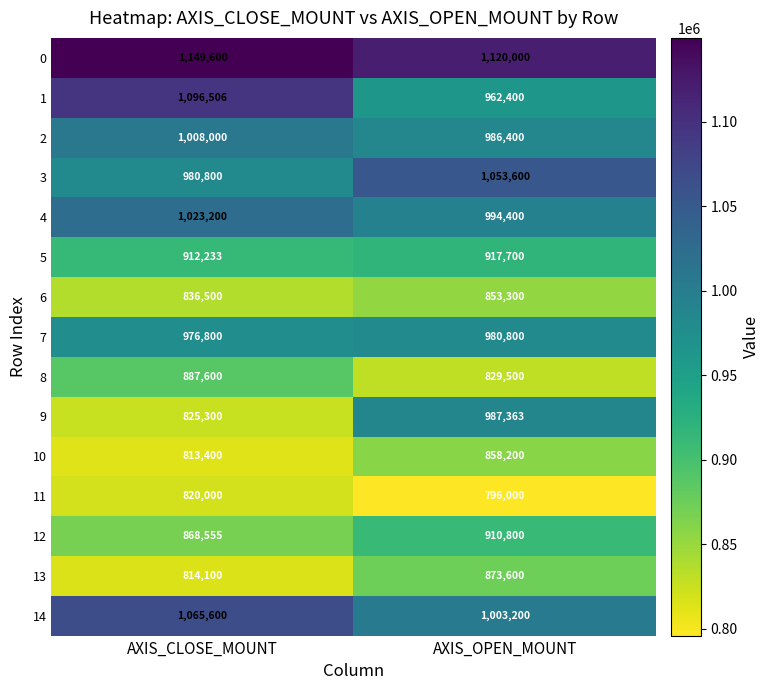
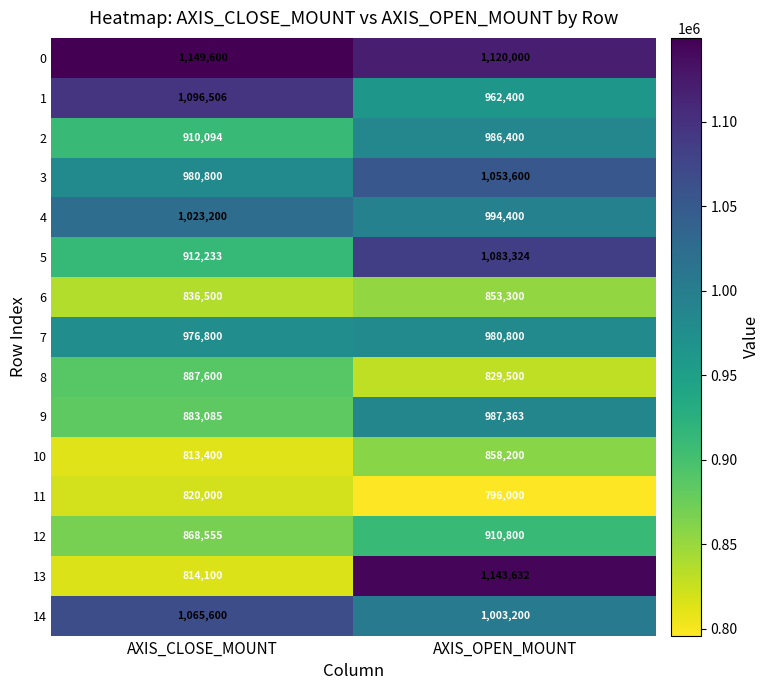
  {
    "0": {
      "AXIS_CLOSE_MOUNT": "1,149,600",
      "AXIS_OPEN_MOUNT": "1,120,000"
    },
    "1": {
      "AXIS_CLOSE_MOUNT": "1,096,506",
      "AXIS_OPEN_MOUNT": "962,400"
    },
    "2": {
-     "AXIS_CLOSE_MOUNT": "1,008,000",
+     "AXIS_CLOSE_MOUNT": "910,094",
      "AXIS_OPEN_MOUNT": "986,400"
    },
    "3": {
      "AXIS_CLOSE_MOUNT": "980,800",
      "AXIS_OPEN_MOUNT": "1,053,600"
    },
    "4": {
      "AXIS_CLOSE_MOUNT": "1,023,200",
      "AXIS_OPEN_MOUNT": "994,400"
    },
    "5": {
      "AXIS_CLOSE_MOUNT": "912,233",
-     "AXIS_OPEN_MOUNT": "917,700"
+     "AXIS_OPEN_MOUNT": "1,083,324"
    },
    "6": {
      "AXIS_CLOSE_MOUNT": "836,500",
      "AXIS_OPEN_MOUNT": "853,300"
    },
    "7": {
      "AXIS_CLOSE_MOUNT": "976,800",
      "AXIS_OPEN_MOUNT": "980,800"
    },
    "8": {
      "AXIS_CLOSE_MOUNT": "887,600",
      "AXIS_OPEN_MOUNT": "829,500"
    },
    "9": {
-     "AXIS_CLOSE_MOUNT": "825,300",
+     "AXIS_CLOSE_MOUNT": "883,085",
      "AXIS_OPEN_MOUNT": "987,363"
    },
    "10": {
      "AXIS_CLOSE_MOUNT": "813,400",
      "AXIS_OPEN_MOUNT": "858,200"
    },
    "11": {
      "AXIS_CLOSE_MOUNT": "820,000",
      "AXIS_OPEN_MOUNT": "796,000"
    },
    "12": {
      "AXIS_CLOSE_MOUNT": "868,555",
      "AXIS_OPEN_MOUNT": "910,800"
    },
    "13": {
      "AXIS_CLOSE_MOUNT": "814,100",
-     "AXIS_OPEN_MOUNT": "873,600"
+     "AXIS_OPEN_MOUNT": "1,143,632"
    },
    "14": {
      "AXIS_CLOSE_MOUNT": "1,065,600",
      "AXIS_OPEN_MOUNT": "1,003,200"
    }
  }
